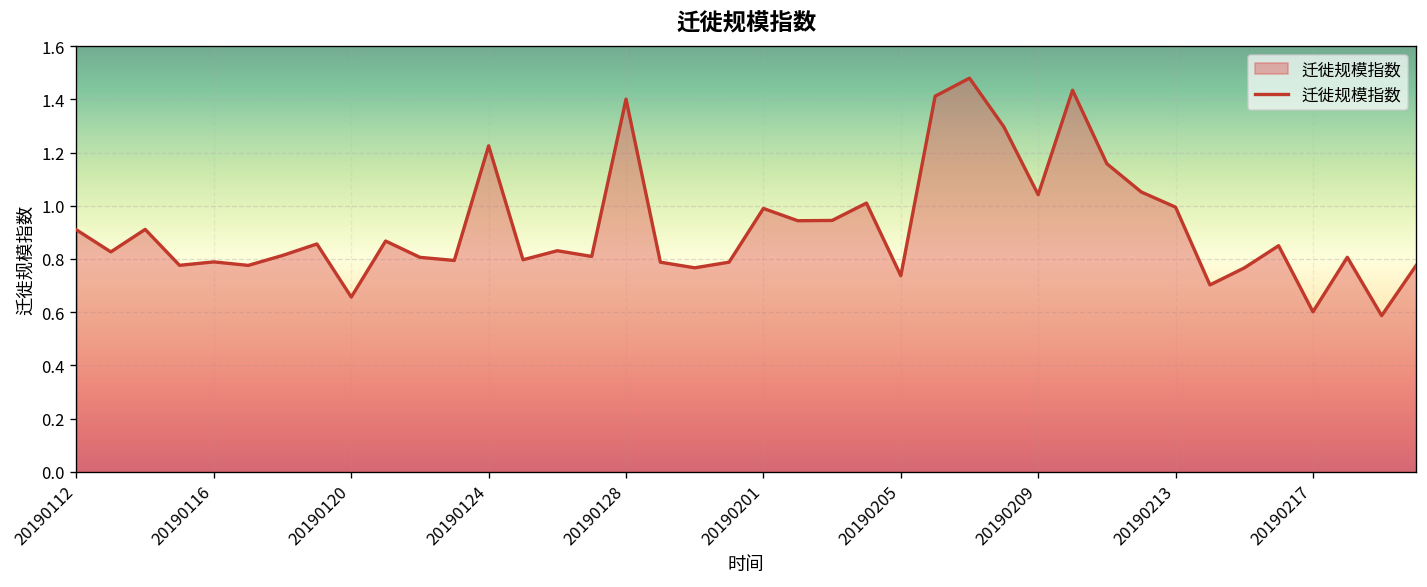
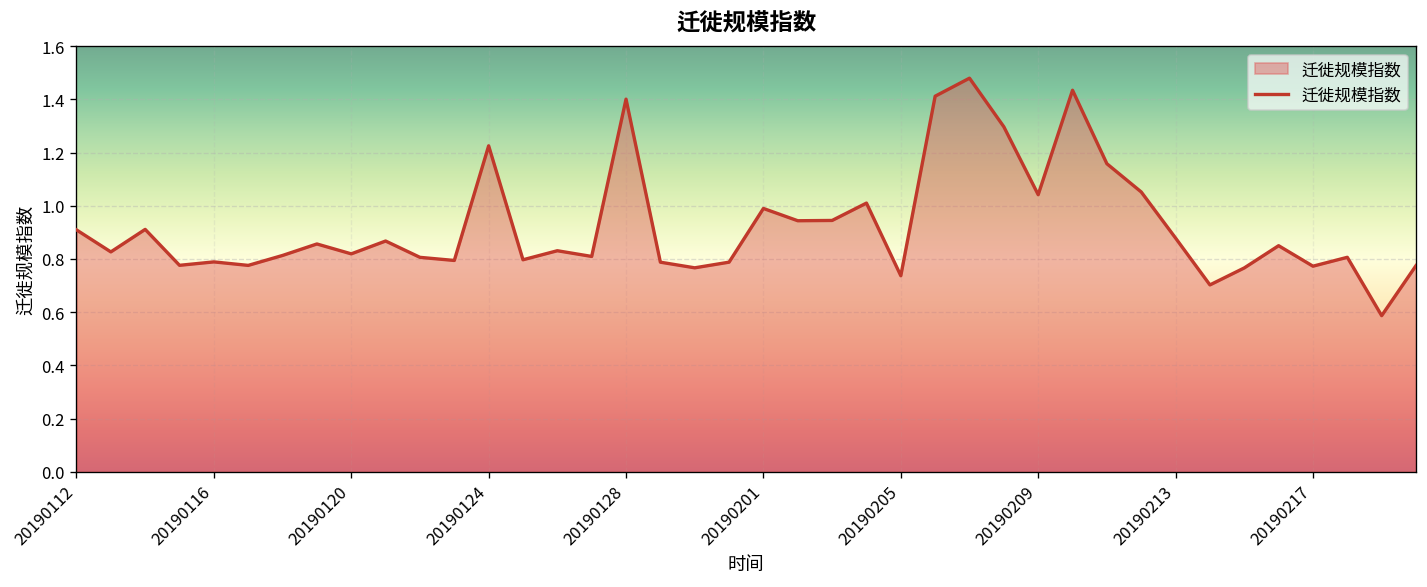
  {
    "20190112": 0.91,
    "20190116": 0.79,
-   "20190120": 0.66,
+   "20190120": 0.82,
    "20190124": 1.23,
    "20190128": 1.40,
    "20190201": 0.99,
    "20190205": 0.74,
    "20190209": 1.04,
-   "20190213": 0.99,
-   "20190217": 0.60
+   "20190213": 0.88,
+   "20190217": 0.77
  }
